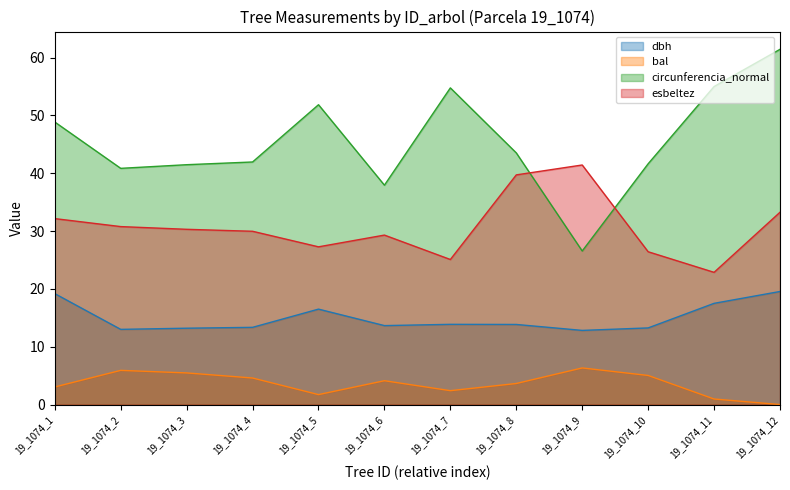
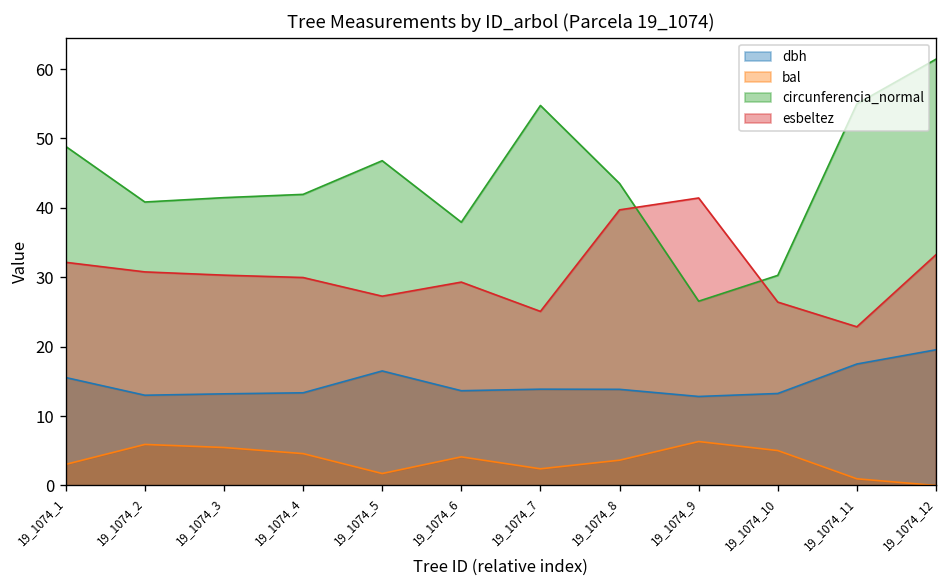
  {
    "dbh": {
-     "19_1074_1": 19,
+     "19_1074_1": 16,
      "19_1074_2": 13,
      "19_1074_3": 13,
      "19_1074_4": 13,
      "19_1074_5": 17,
      "19_1074_6": 14,
      "19_1074_7": 14,
      "19_1074_8": 14,
      "19_1074_9": 13,
      "19_1074_10": 13,
      "19_1074_11": 18,
      "19_1074_12": 20
    },
    "circunferencia_normal": {
      "19_1074_1": 49,
      "19_1074_2": 41,
      "19_1074_3": 41,
      "19_1074_4": 42,
-     "19_1074_5": 52,
+     "19_1074_5": 47,
      "19_1074_6": 38,
      "19_1074_7": 55,
      "19_1074_8": 44,
      "19_1074_9": 27,
-     "19_1074_10": 42,
+     "19_1074_10": 30,
      "19_1074_12": 61
    }
  }
